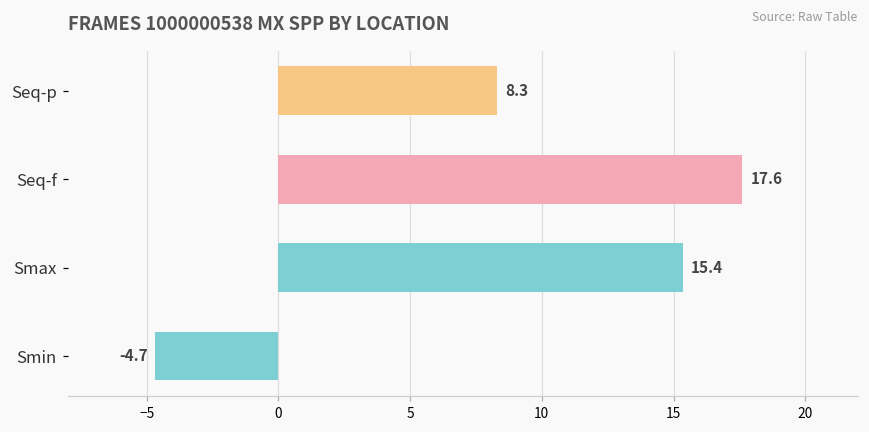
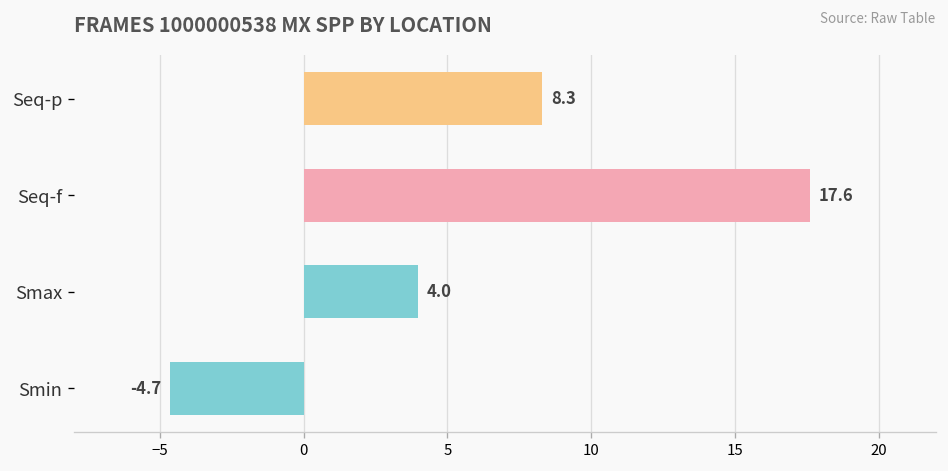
  {
    "Seq-p": 8.3,
    "Seq-f": 17.6,
-   "Smax": 15.4,
+   "Smax": 4.0,
    "Smin": -4.7
  }
